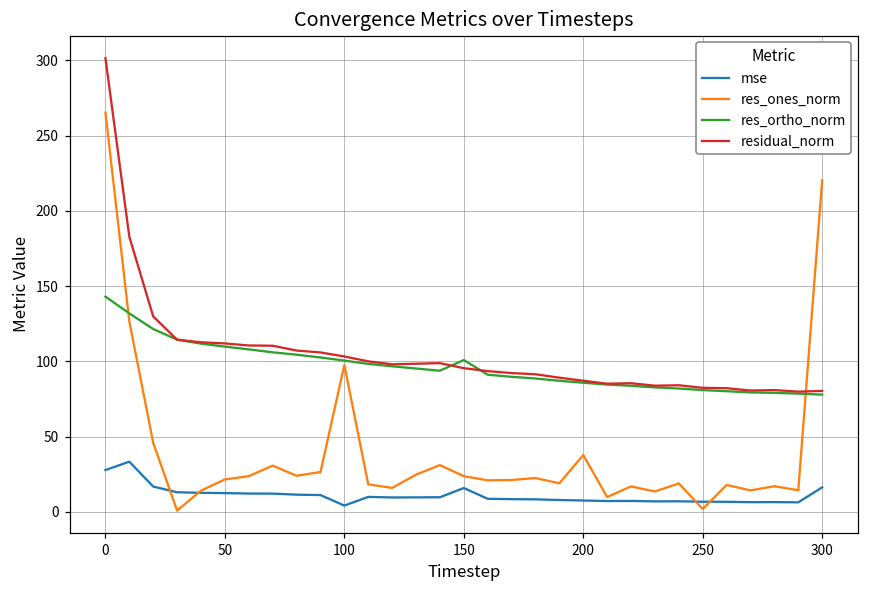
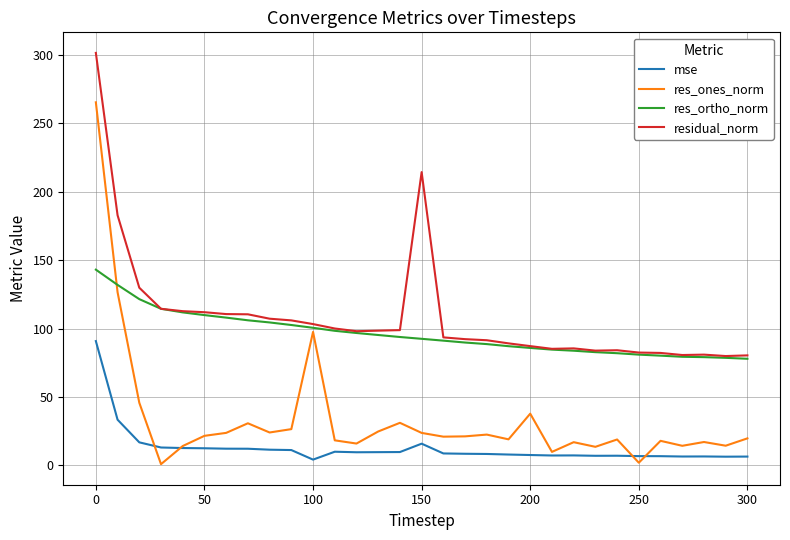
  {
    "mse": {
-     "0": 28,
+     "0": 91,
      "50": 13,
      "100": 4,
      "150": 16,
      "200": 8,
      "250": 7,
-     "300": 16
+     "300": 6
    },
    "res_ones_norm": {
      "0": 265,
      "50": 22,
      "100": 98,
      "150": 24,
      "200": 38,
      "250": 2,
-     "300": 220
+     "300": 20
    },
    "res_ortho_norm": {
      "0": 143,
      "50": 110,
      "100": 101,
-     "150": 101,
+     "150": 93,
      "300": 78
    },
    "residual_norm": {
      "0": 301,
      "50": 112,
      "100": 103,
-     "150": 96,
+     "150": 214,
      "300": 80
    }
  }
